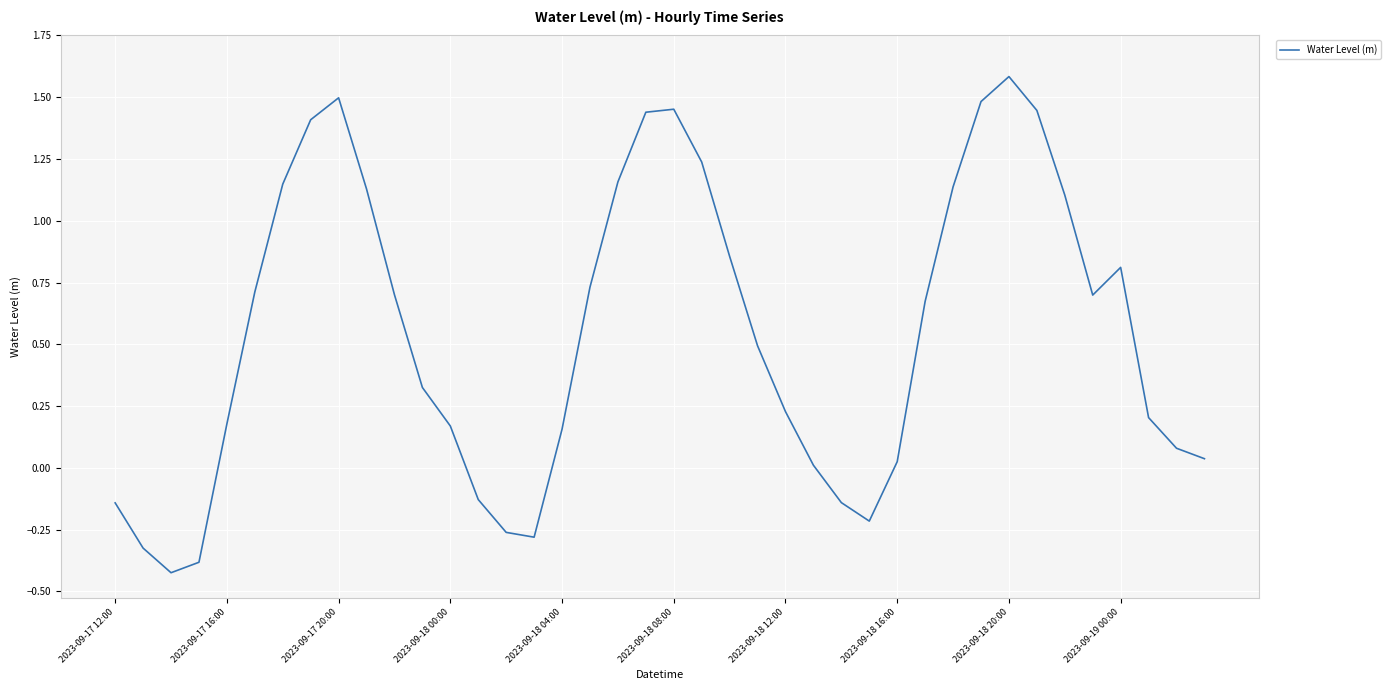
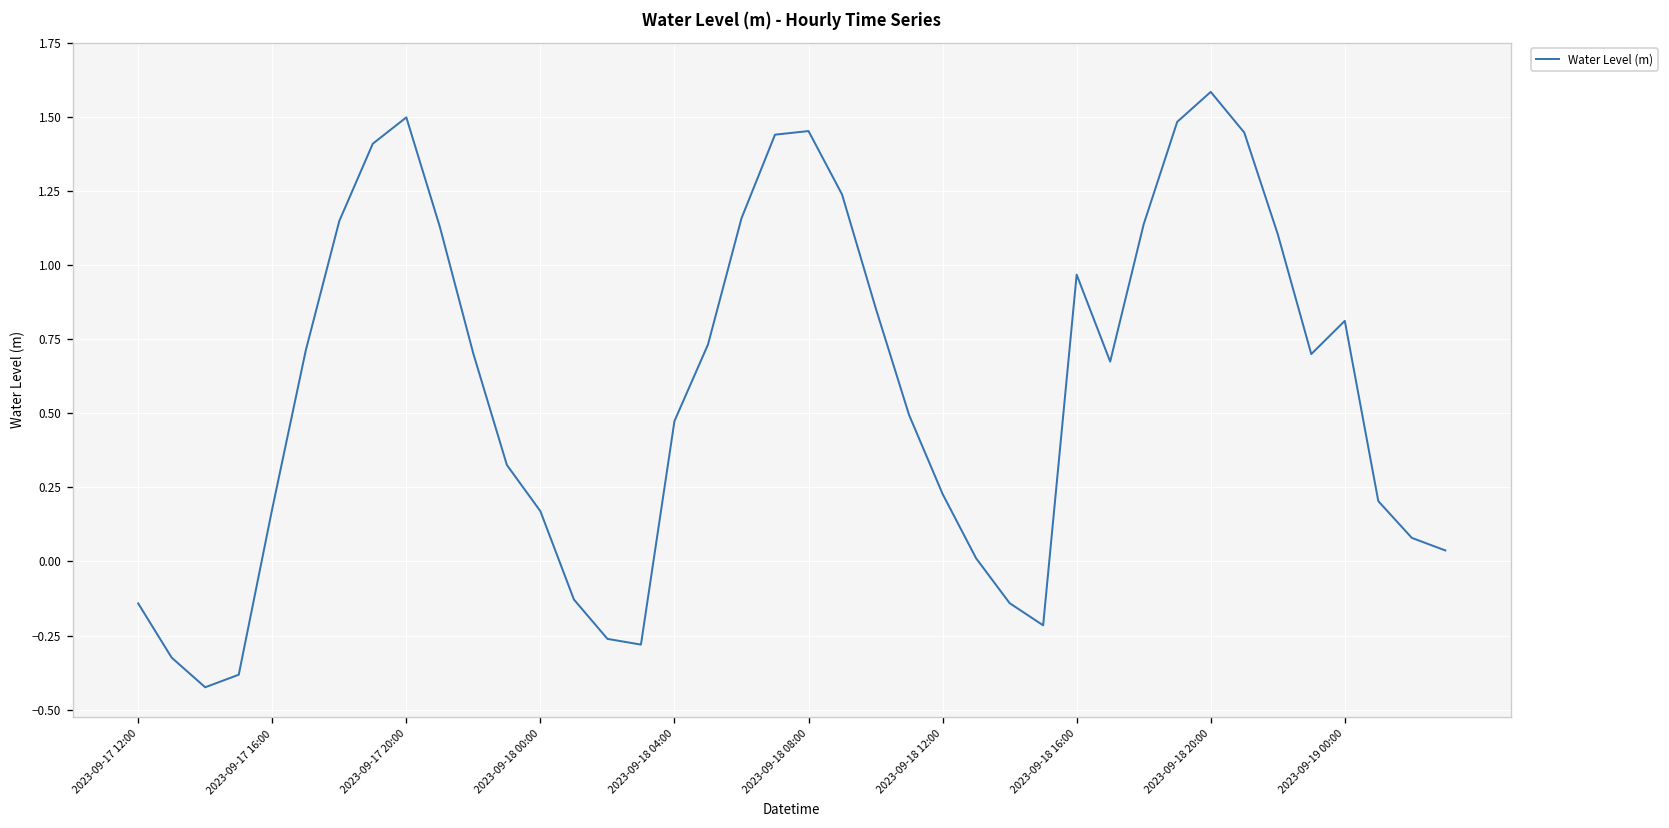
  {
    "2023-09-17 12:00": -0.14,
    "2023-09-17 16:00": 0.18,
    "2023-09-17 20:00": 1.50,
    "2023-09-18 00:00": 0.17,
-   "2023-09-18 04:00": 0.16,
+   "2023-09-18 04:00": 0.47,
    "2023-09-18 08:00": 1.45,
    "2023-09-18 12:00": 0.23,
-   "2023-09-18 16:00": 0.02,
+   "2023-09-18 16:00": 0.97,
    "2023-09-18 20:00": 1.58,
    "2023-09-19 00:00": 0.81
  }
